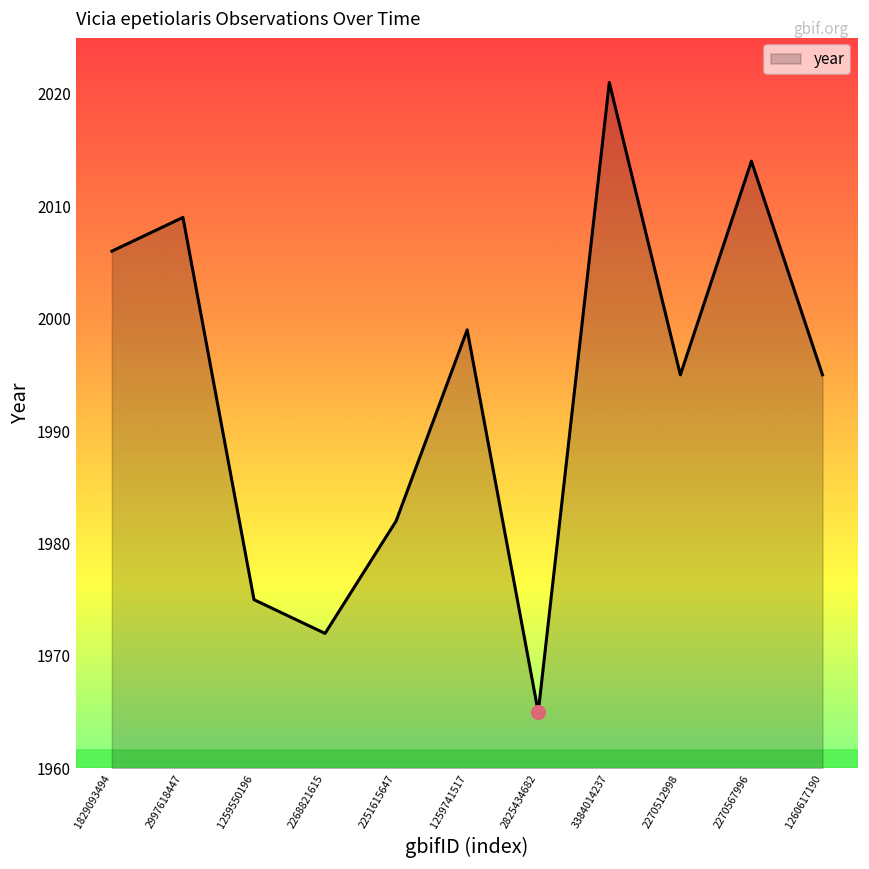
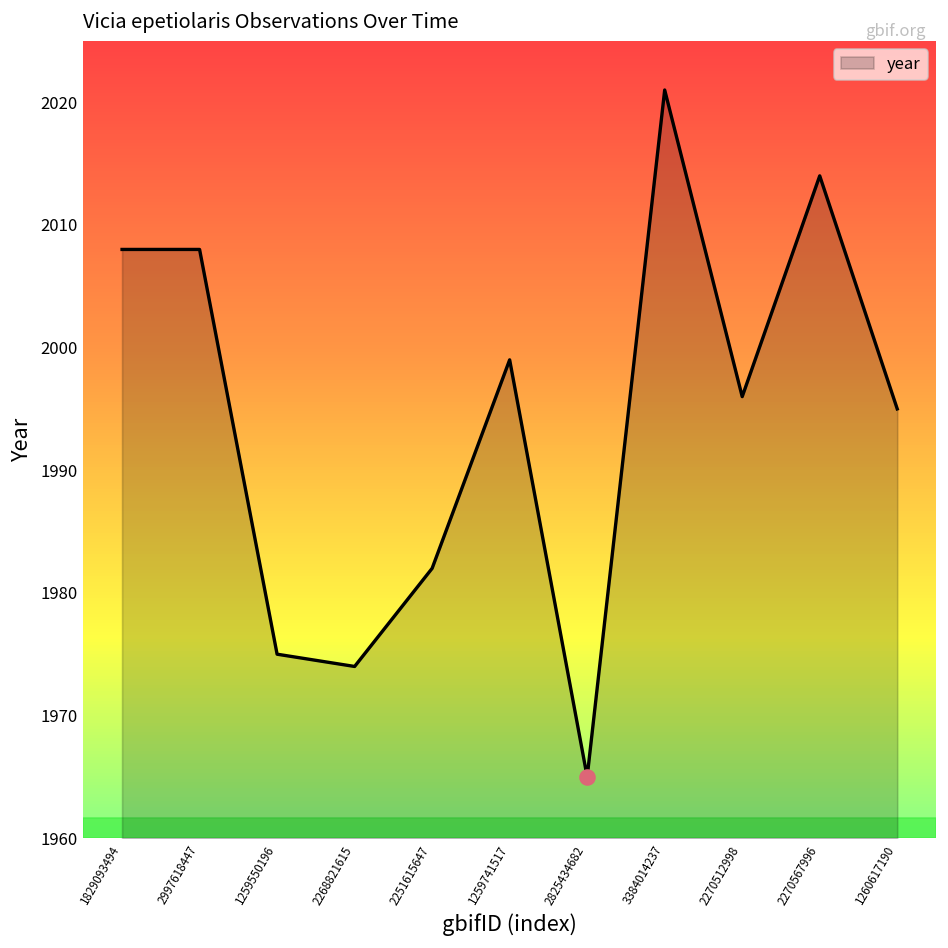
  {
    "year": {
-     "1829093494": 2006,
-     "2997618447": 2009,
+     "1829093494": 2008,
+     "2997618447": 2008,
      "1259550196": 1975,
-     "2268821615": 1972,
+     "2268821615": 1974,
      "2251615647": 1982,
      "1259741517": 1999,
      "3384014237": 2021,
-     "2270512998": 1995,
+     "2270512998": 1996,
      "2270567996": 2014,
      "1260617190": 1995
    }
  }
